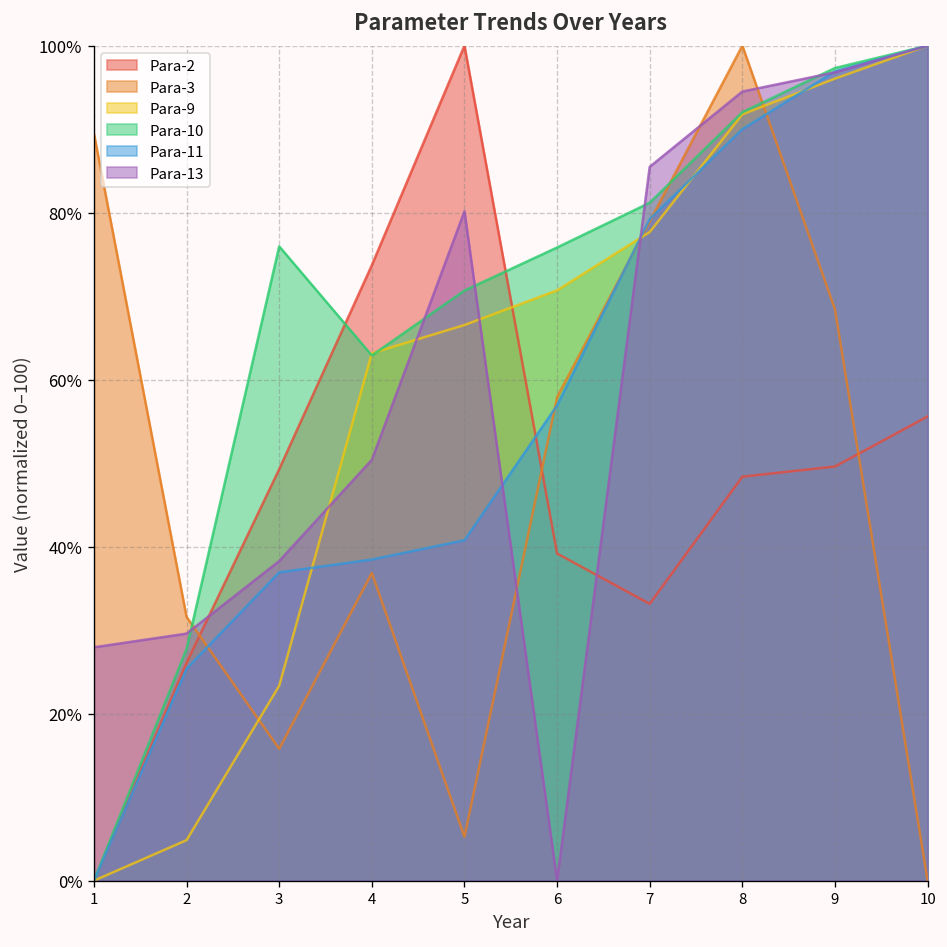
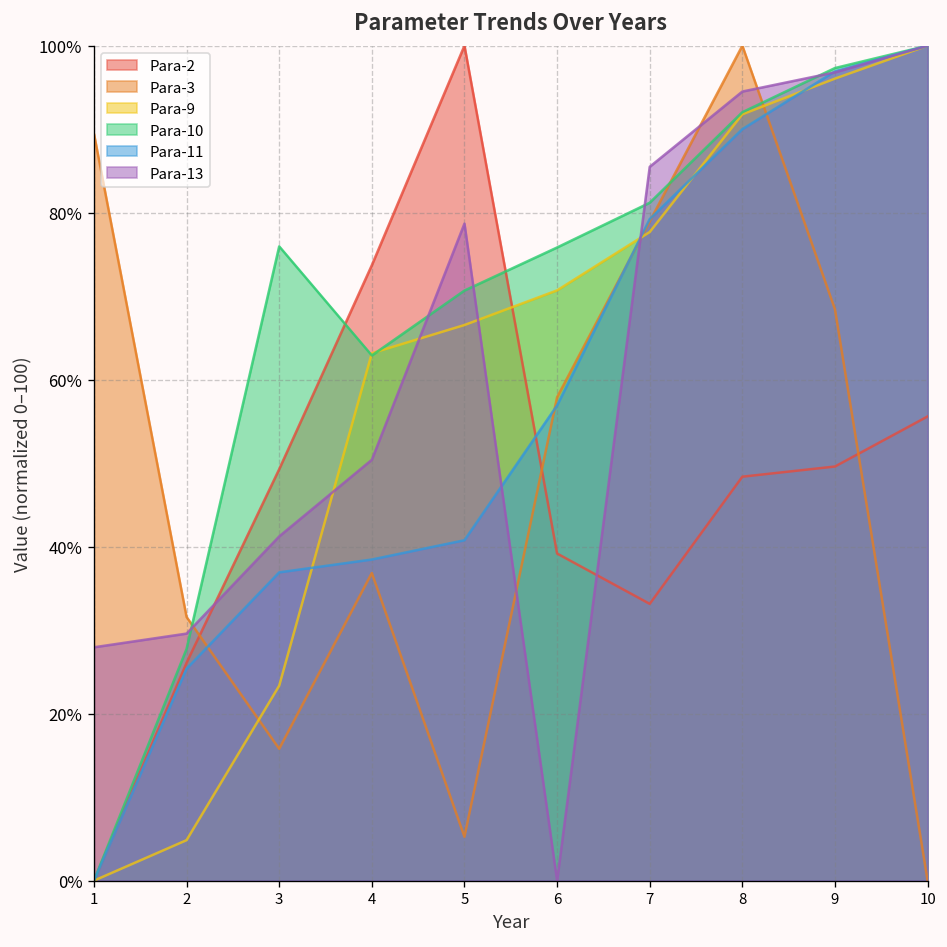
  {
    "Para-10": {
      "2": "28%",
      "3": "76%",
      "5": "71%",
      "6": "76%",
      "7": "81%",
      "9": "97%"
    },
    "Para-11": {
      "2": "25%",
      "3": "37%",
      "4": "38%",
      "5": "41%",
      "6": "57%",
      "8": "90%"
    },
    "Para-13": {
      "1": "28%",
      "2": "30%",
-     "3": "38%",
+     "3": "41%",
      "4": "50%",
-     "5": "80%",
+     "5": "79%",
      "6": "0%",
      "7": "85%",
      "8": "95%"
    }
  }
